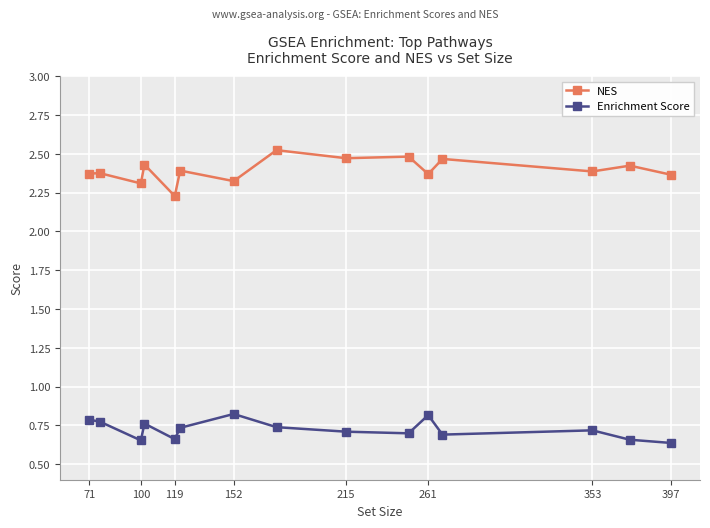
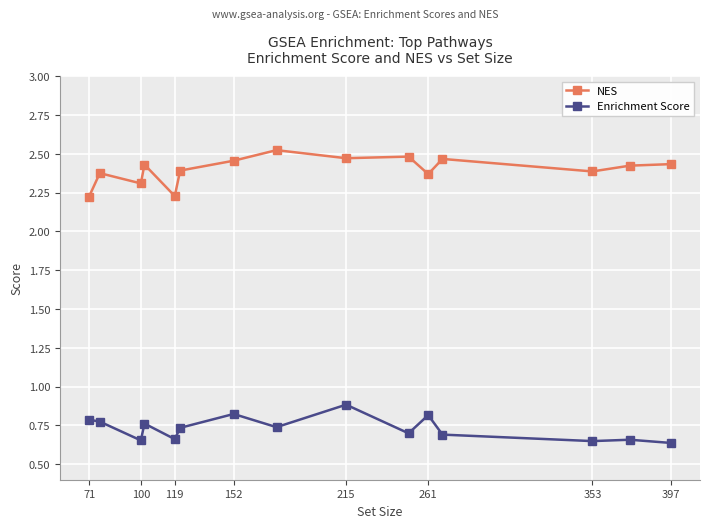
  {
    "NES": {
-     "71": 2.37,
+     "71": 2.22,
      "100": 2.31,
      "119": 2.23,
-     "152": 2.32,
+     "152": 2.45,
      "215": 2.47,
      "261": 2.37,
      "353": 2.39,
-     "397": 2.36
+     "397": 2.43
    },
    "Enrichment Score": {
      "71": 0.79,
      "100": 0.65,
      "119": 0.66,
      "152": 0.82,
-     "215": 0.71,
+     "215": 0.88,
      "261": 0.82,
-     "353": 0.72,
+     "353": 0.65,
      "397": 0.64
    }
  }
